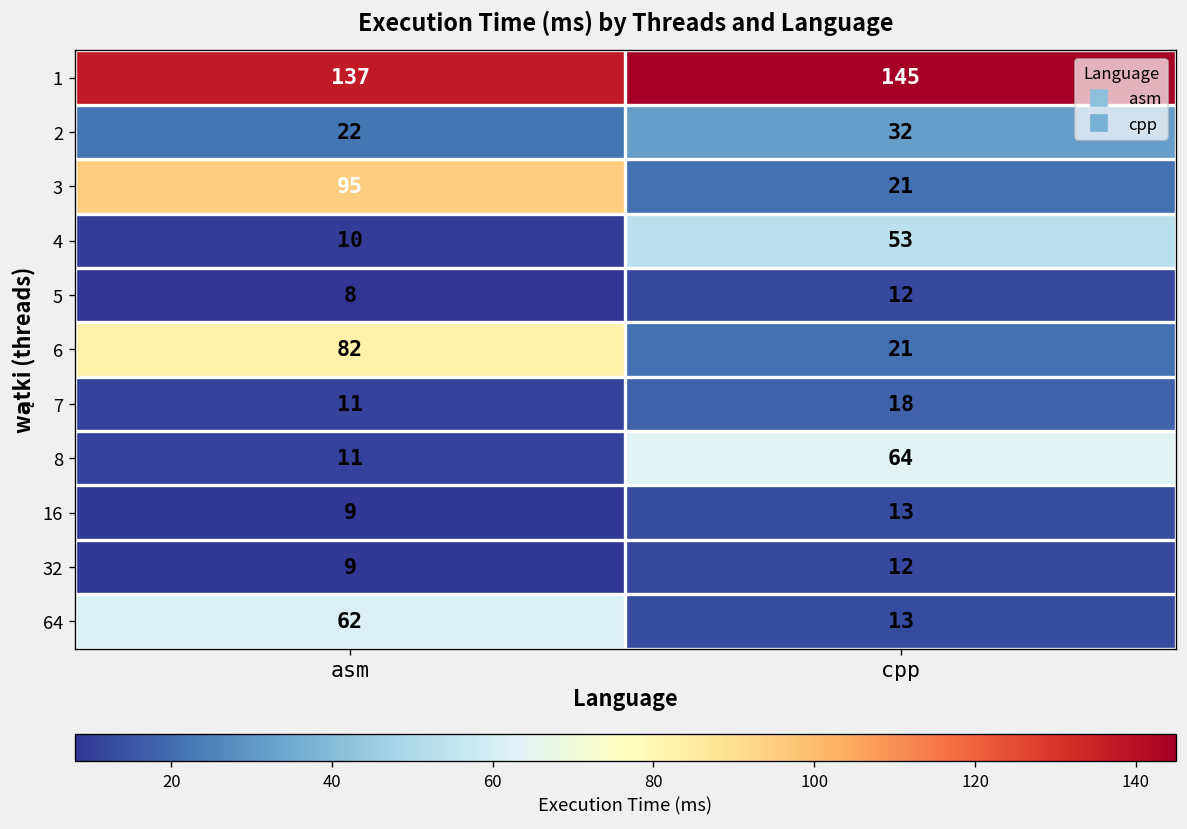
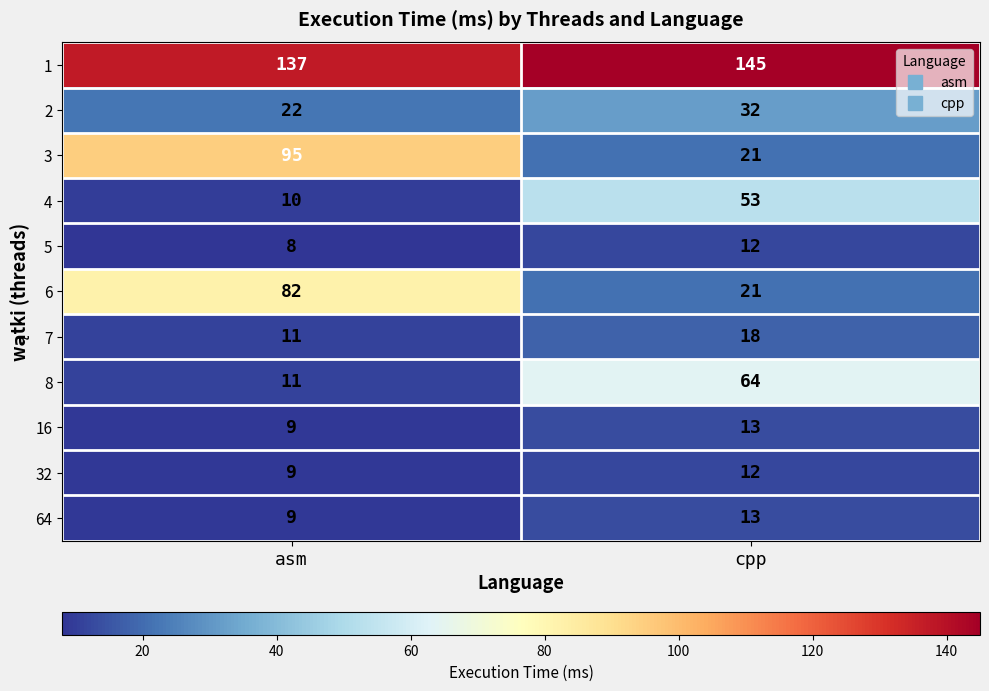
  {
    "1": {
      "asm": 137,
      "cpp": 145
    },
    "2": {
      "asm": 22,
      "cpp": 32
    },
    "3": {
      "asm": 95,
      "cpp": 21
    },
    "4": {
      "asm": 10,
      "cpp": 53
    },
    "5": {
      "asm": 8,
      "cpp": 12
    },
    "6": {
      "asm": 82,
      "cpp": 21
    },
    "7": {
      "asm": 11,
      "cpp": 18
    },
    "8": {
      "asm": 11,
      "cpp": 64
    },
    "16": {
      "asm": 9,
      "cpp": 13
    },
    "32": {
      "asm": 9,
      "cpp": 12
    },
    "64": {
-     "asm": 62,
+     "asm": 9,
      "cpp": 13
    }
  }
